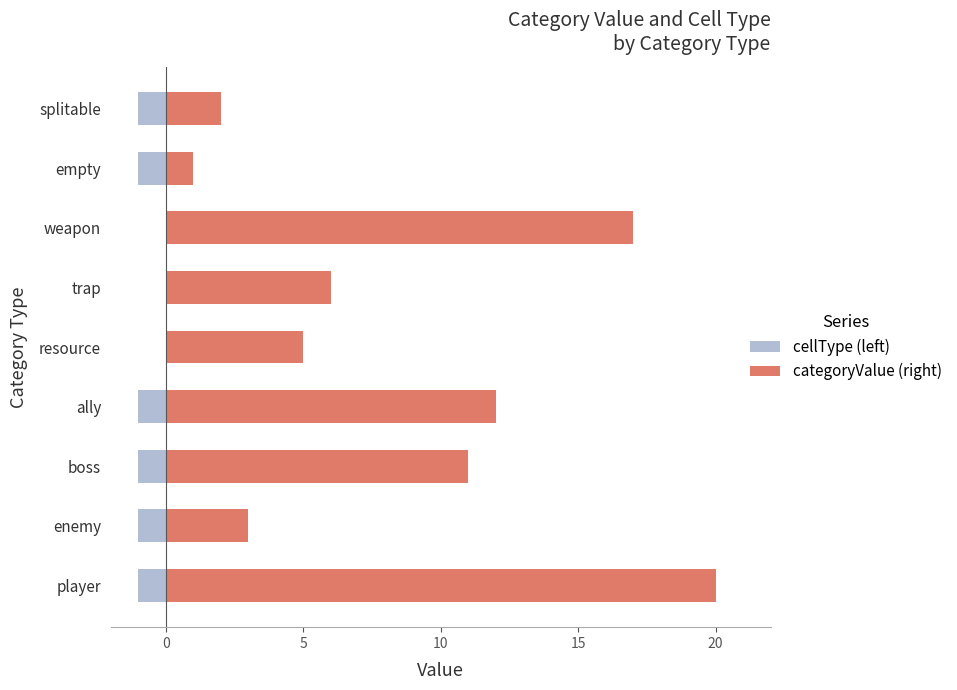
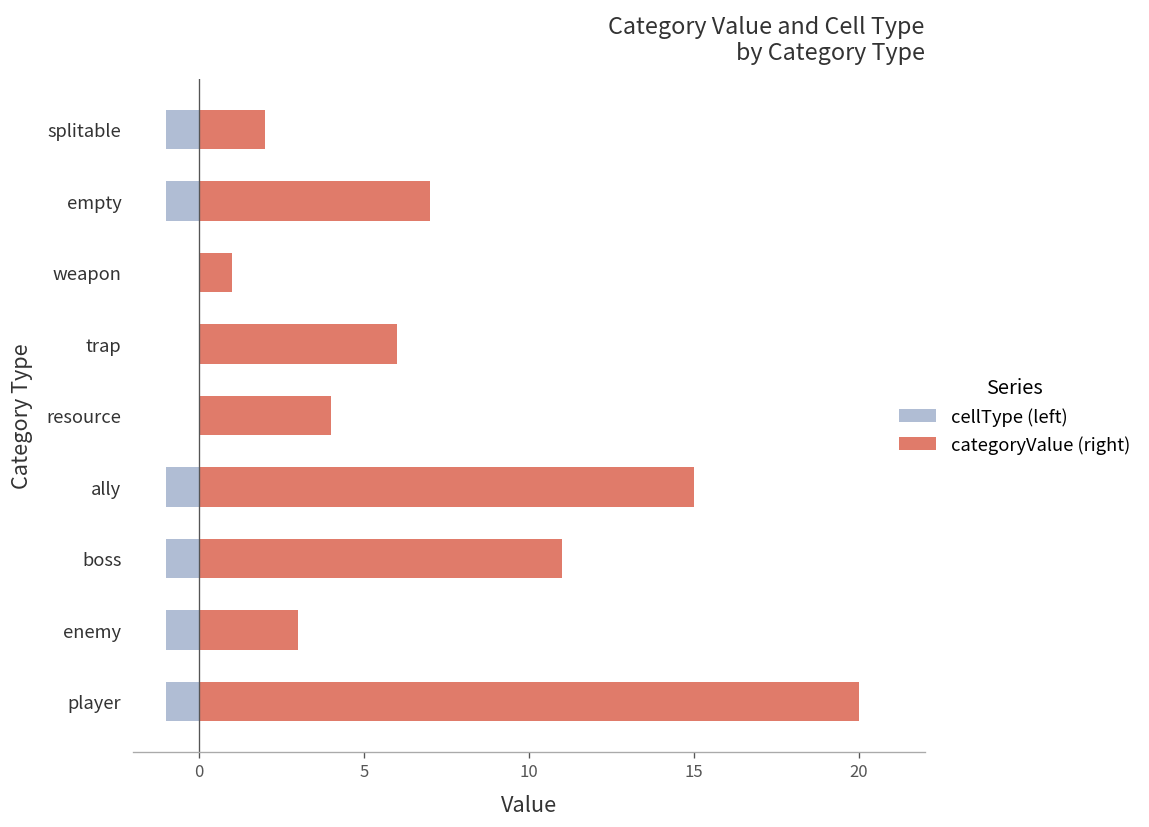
  {
    "cellType (left)": {
      "splitable": -1,
      "empty": -1,
      "weapon": 0,
      "trap": 0,
      "resource": 0,
      "ally": -1,
      "boss": -1,
      "enemy": -1,
      "player": -1
    },
    "categoryValue (right)": {
      "splitable": 2,
-     "empty": 1,
-     "weapon": 17,
+     "empty": 7,
+     "weapon": 1,
      "trap": 6,
-     "resource": 5,
-     "ally": 12,
+     "resource": 4,
+     "ally": 15,
      "boss": 11,
      "enemy": 3,
      "player": 20
    }
  }
